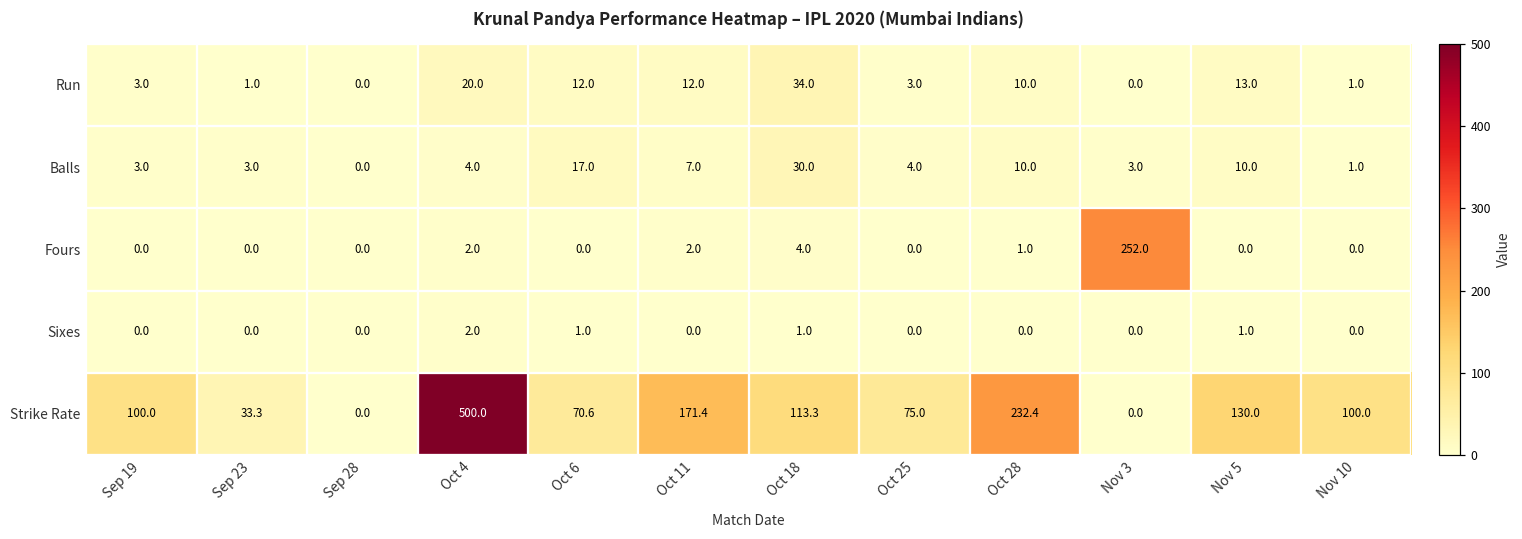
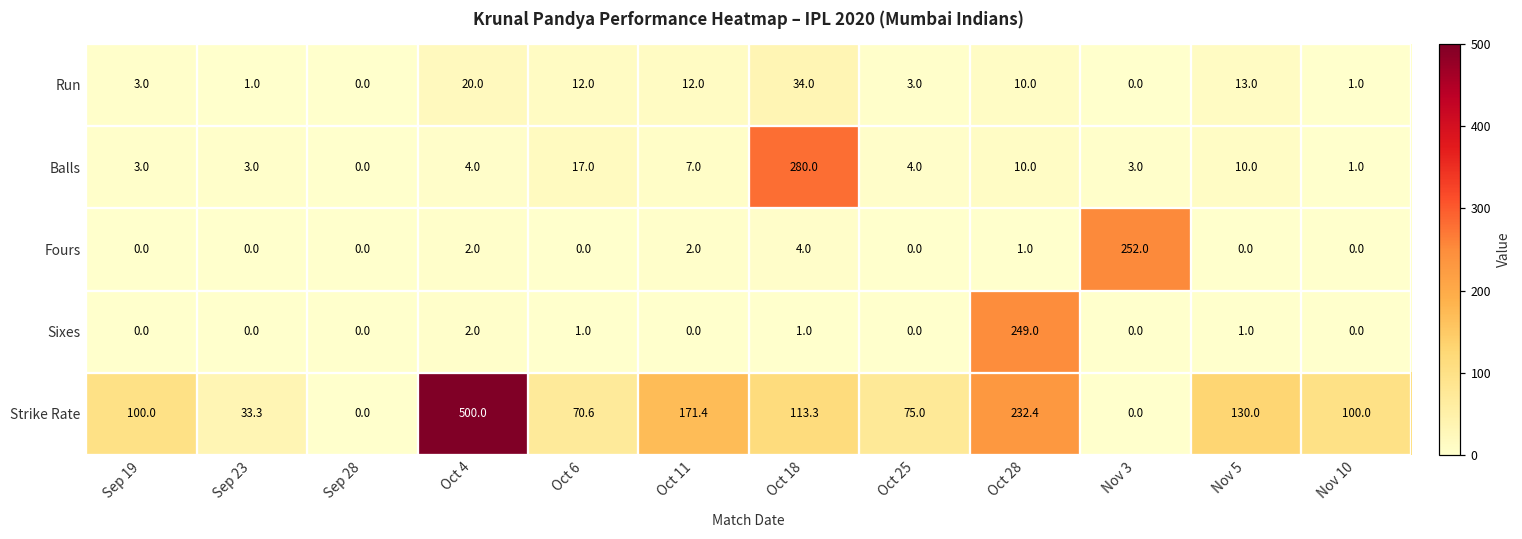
  {
    "Run": {
      "Sep 19": 3.0,
      "Sep 23": 1.0,
      "Sep 28": 0.0,
      "Oct 4": 20.0,
      "Oct 6": 12.0,
      "Oct 11": 12.0,
      "Oct 18": 34.0,
      "Oct 25": 3.0,
      "Oct 28": 10.0,
      "Nov 3": 0.0,
      "Nov 5": 13.0,
      "Nov 10": 1.0
    },
    "Balls": {
      "Sep 19": 3.0,
      "Sep 23": 3.0,
      "Sep 28": 0.0,
      "Oct 4": 4.0,
      "Oct 6": 17.0,
      "Oct 11": 7.0,
-     "Oct 18": 30.0,
+     "Oct 18": 280.0,
      "Oct 25": 4.0,
      "Oct 28": 10.0,
      "Nov 3": 3.0,
      "Nov 5": 10.0,
      "Nov 10": 1.0
    },
    "Fours": {
      "Sep 19": 0.0,
      "Sep 23": 0.0,
      "Sep 28": 0.0,
      "Oct 4": 2.0,
      "Oct 6": 0.0,
      "Oct 11": 2.0,
      "Oct 18": 4.0,
      "Oct 25": 0.0,
      "Oct 28": 1.0,
      "Nov 3": 252.0,
      "Nov 5": 0.0,
      "Nov 10": 0.0
    },
    "Sixes": {
      "Sep 19": 0.0,
      "Sep 23": 0.0,
      "Sep 28": 0.0,
      "Oct 4": 2.0,
      "Oct 6": 1.0,
      "Oct 11": 0.0,
      "Oct 18": 1.0,
      "Oct 25": 0.0,
-     "Oct 28": 0.0,
+     "Oct 28": 249.0,
      "Nov 3": 0.0,
      "Nov 5": 1.0,
      "Nov 10": 0.0
    },
    "Strike Rate": {
      "Sep 19": 100.0,
      "Sep 23": 33.3,
      "Sep 28": 0.0,
      "Oct 4": 500.0,
      "Oct 6": 70.6,
      "Oct 11": 171.4,
      "Oct 18": 113.3,
      "Oct 25": 75.0,
      "Oct 28": 232.4,
      "Nov 3": 0.0,
      "Nov 5": 130.0,
      "Nov 10": 100.0
    }
  }
